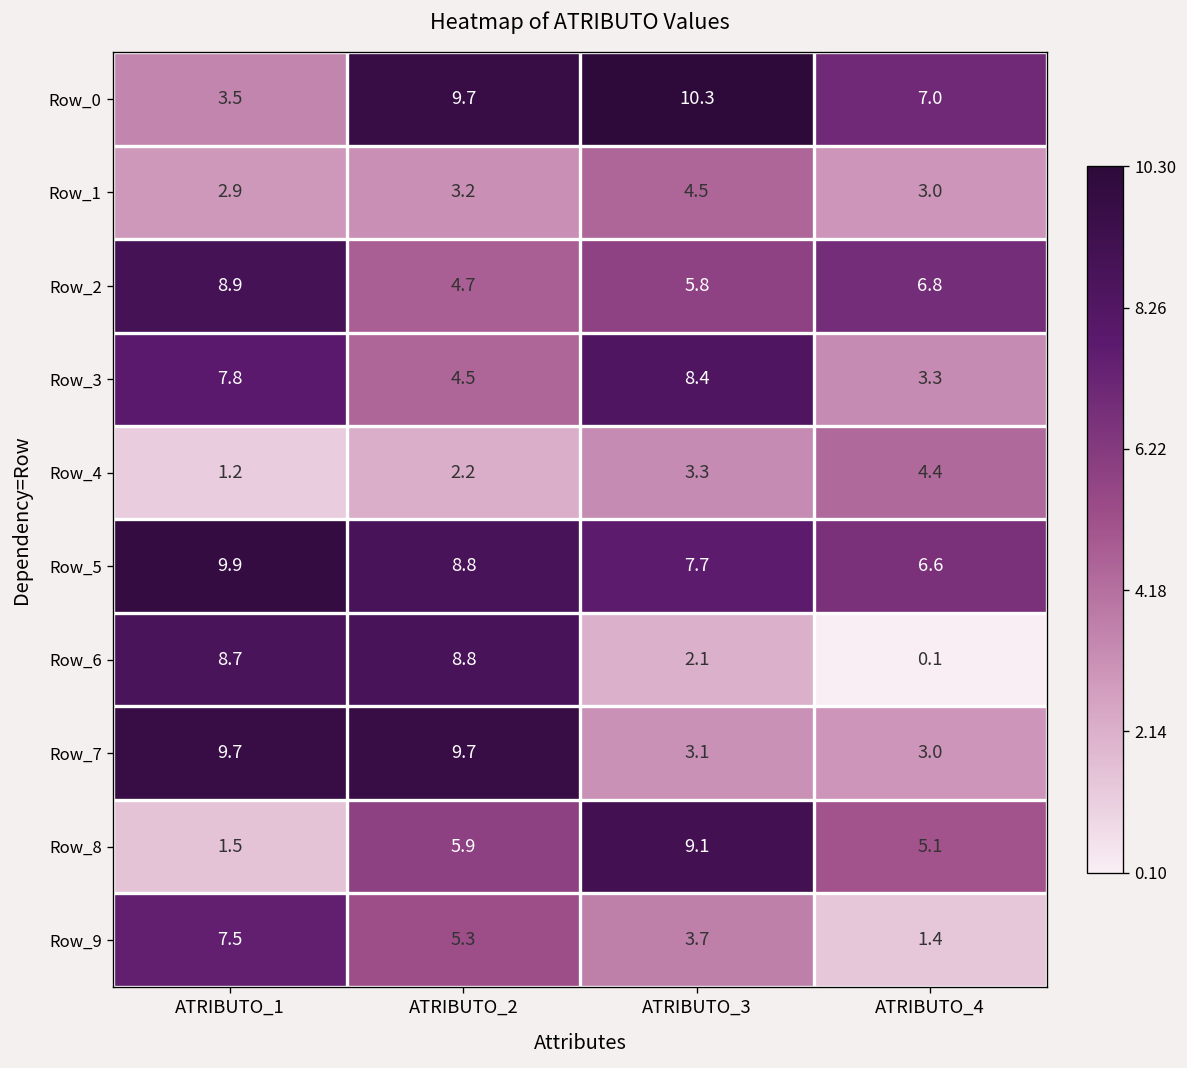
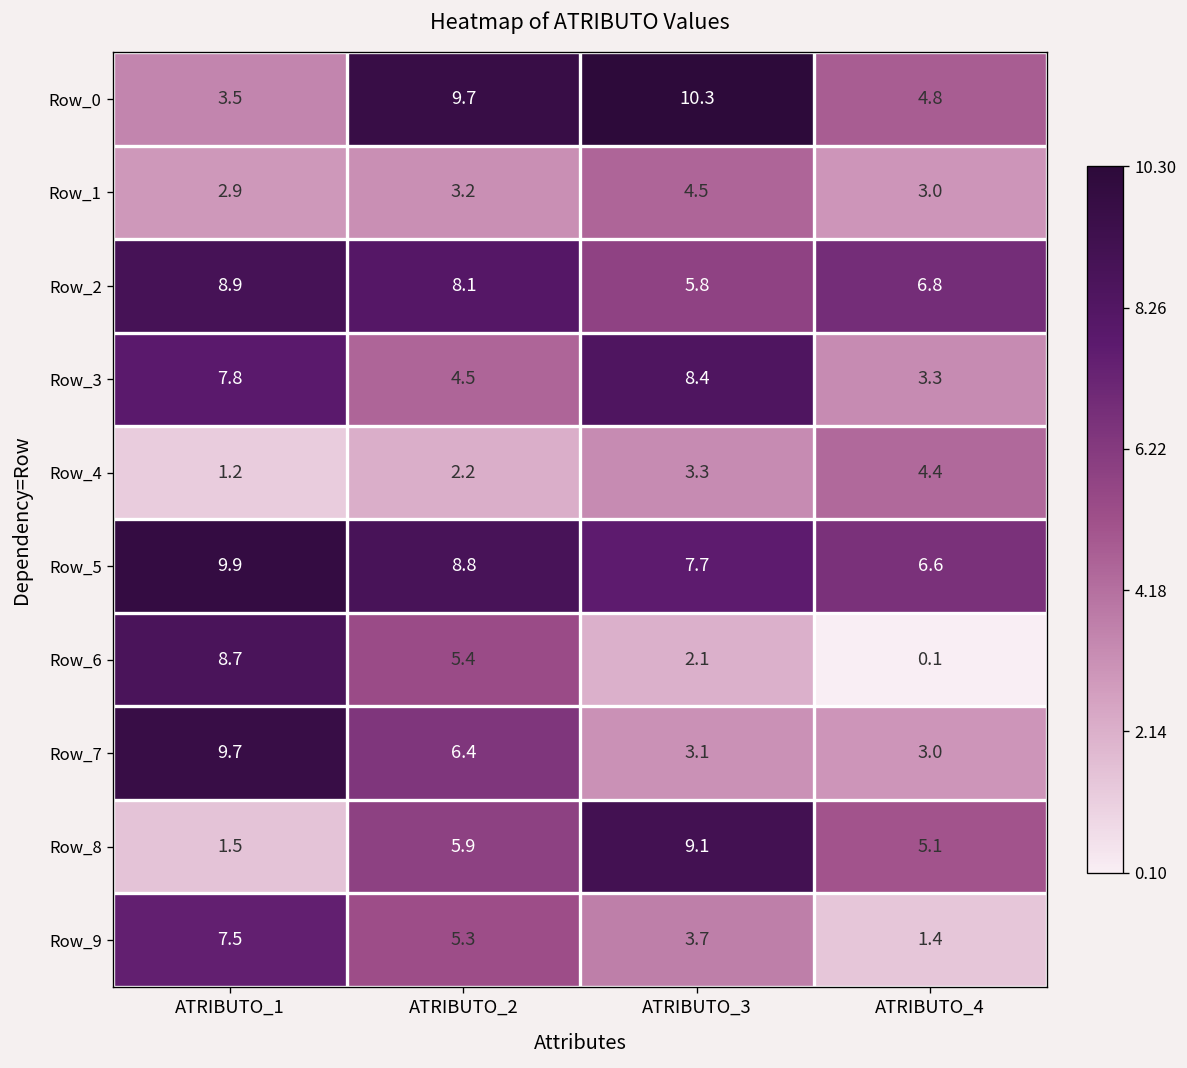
  {
    "Row_0": {
      "ATRIBUTO_1": 3.5,
      "ATRIBUTO_2": 9.7,
      "ATRIBUTO_3": 10.3,
-     "ATRIBUTO_4": 7.0
+     "ATRIBUTO_4": 4.8
    },
    "Row_1": {
      "ATRIBUTO_1": 2.9,
      "ATRIBUTO_2": 3.2,
      "ATRIBUTO_3": 4.5,
      "ATRIBUTO_4": 3.0
    },
    "Row_2": {
      "ATRIBUTO_1": 8.9,
-     "ATRIBUTO_2": 4.7,
+     "ATRIBUTO_2": 8.1,
      "ATRIBUTO_3": 5.8,
      "ATRIBUTO_4": 6.8
    },
    "Row_3": {
      "ATRIBUTO_1": 7.8,
      "ATRIBUTO_2": 4.5,
      "ATRIBUTO_3": 8.4,
      "ATRIBUTO_4": 3.3
    },
    "Row_4": {
      "ATRIBUTO_1": 1.2,
      "ATRIBUTO_2": 2.2,
      "ATRIBUTO_3": 3.3,
      "ATRIBUTO_4": 4.4
    },
    "Row_5": {
      "ATRIBUTO_1": 9.9,
      "ATRIBUTO_2": 8.8,
      "ATRIBUTO_3": 7.7,
      "ATRIBUTO_4": 6.6
    },
    "Row_6": {
      "ATRIBUTO_1": 8.7,
-     "ATRIBUTO_2": 8.8,
+     "ATRIBUTO_2": 5.4,
      "ATRIBUTO_3": 2.1,
      "ATRIBUTO_4": 0.1
    },
    "Row_7": {
      "ATRIBUTO_1": 9.7,
-     "ATRIBUTO_2": 9.7,
+     "ATRIBUTO_2": 6.4,
      "ATRIBUTO_3": 3.1,
      "ATRIBUTO_4": 3.0
    },
    "Row_8": {
      "ATRIBUTO_1": 1.5,
      "ATRIBUTO_2": 5.9,
      "ATRIBUTO_3": 9.1,
      "ATRIBUTO_4": 5.1
    },
    "Row_9": {
      "ATRIBUTO_1": 7.5,
      "ATRIBUTO_2": 5.3,
      "ATRIBUTO_3": 3.7,
      "ATRIBUTO_4": 1.4
    }
  }
